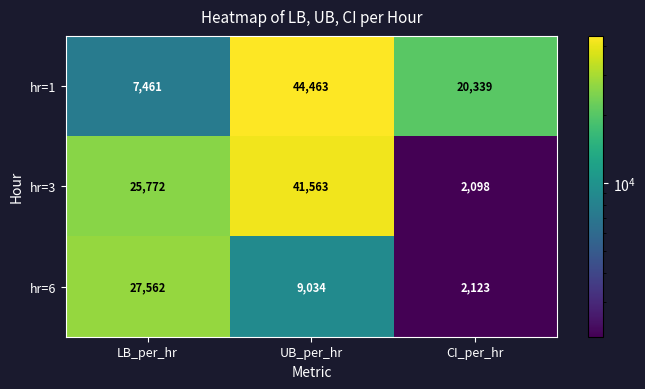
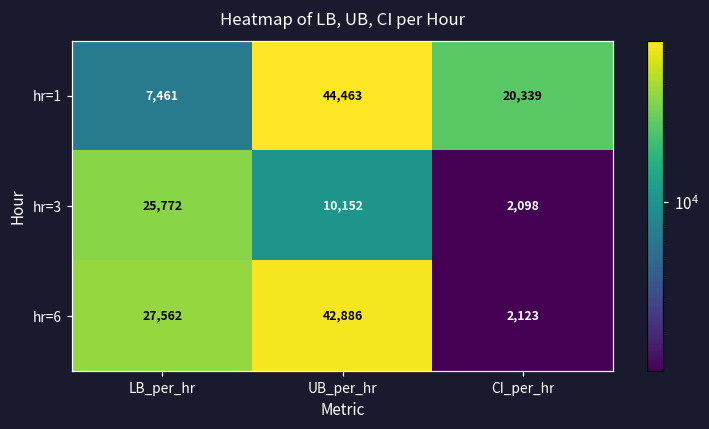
  {
    "hr=1": {
      "LB_per_hr": "7,461",
      "UB_per_hr": "44,463",
      "CI_per_hr": "20,339"
    },
    "hr=3": {
      "LB_per_hr": "25,772",
-     "UB_per_hr": "41,563",
+     "UB_per_hr": "10,152",
      "CI_per_hr": "2,098"
    },
    "hr=6": {
      "LB_per_hr": "27,562",
-     "UB_per_hr": "9,034",
+     "UB_per_hr": "42,886",
      "CI_per_hr": "2,123"
    }
  }
